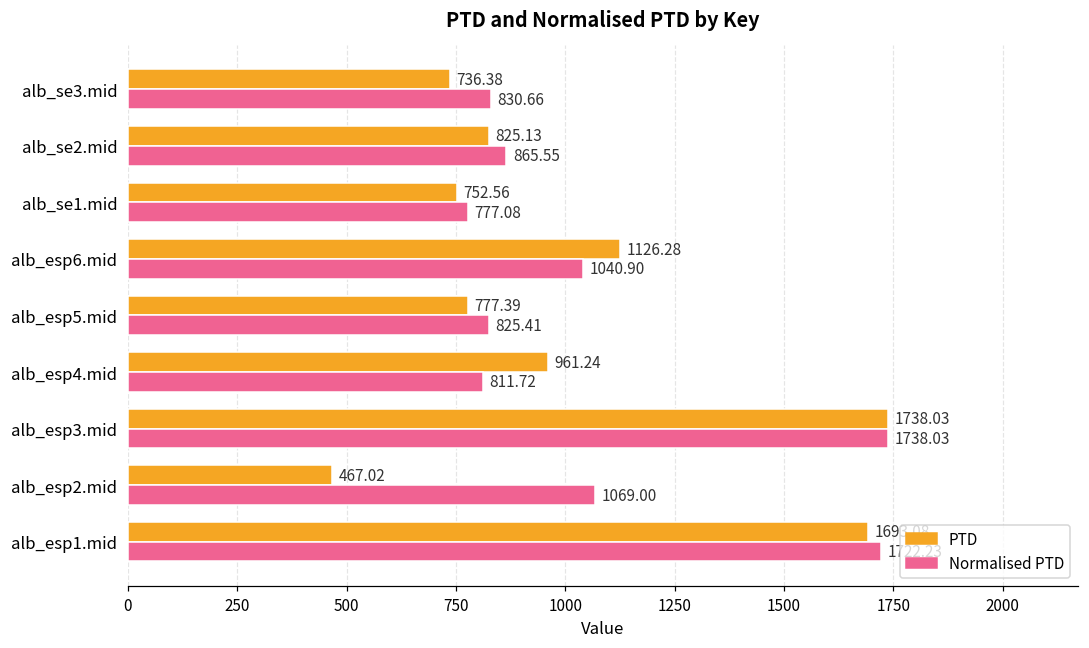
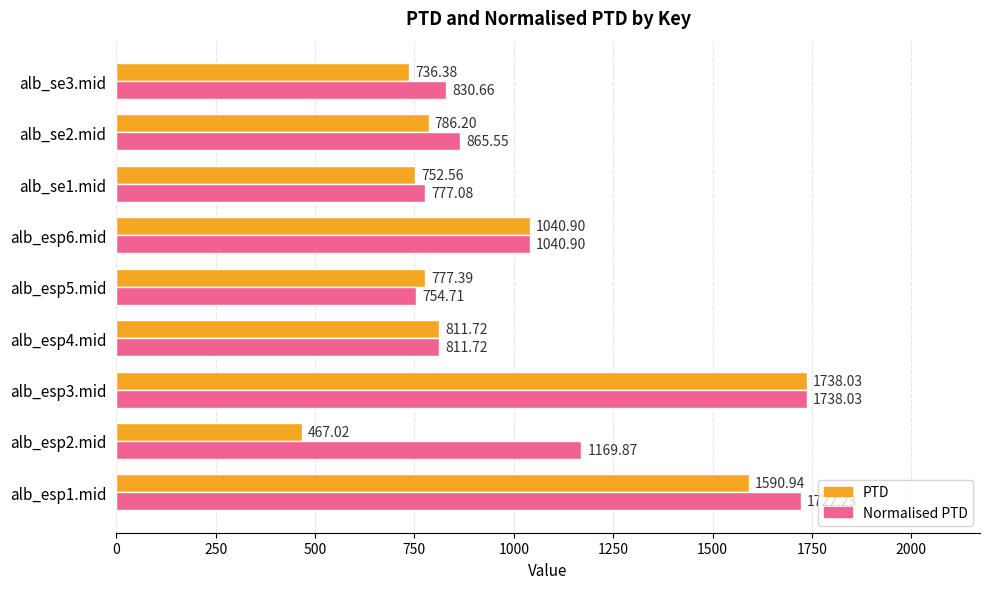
  {
    "PTD": {
      "alb_se3.mid": 736.38,
-     "alb_se2.mid": 825.13,
+     "alb_se2.mid": 786.20,
      "alb_se1.mid": 752.56,
-     "alb_esp6.mid": 1126.28,
+     "alb_esp6.mid": 1040.90,
      "alb_esp5.mid": 777.39,
-     "alb_esp4.mid": 961.24,
+     "alb_esp4.mid": 811.72,
      "alb_esp3.mid": 1738.03,
      "alb_esp2.mid": 467.02,
-     "alb_esp1.mid": 1690
+     "alb_esp1.mid": 1590
    },
    "Normalised PTD": {
      "alb_se3.mid": 830.66,
      "alb_se2.mid": 865.55,
      "alb_se1.mid": 777.08,
      "alb_esp6.mid": 1040.90,
-     "alb_esp5.mid": 825.41,
+     "alb_esp5.mid": 754.71,
      "alb_esp4.mid": 811.72,
      "alb_esp3.mid": 1738.03,
-     "alb_esp2.mid": 1069.00
+     "alb_esp2.mid": 1169.87
    }
  }
